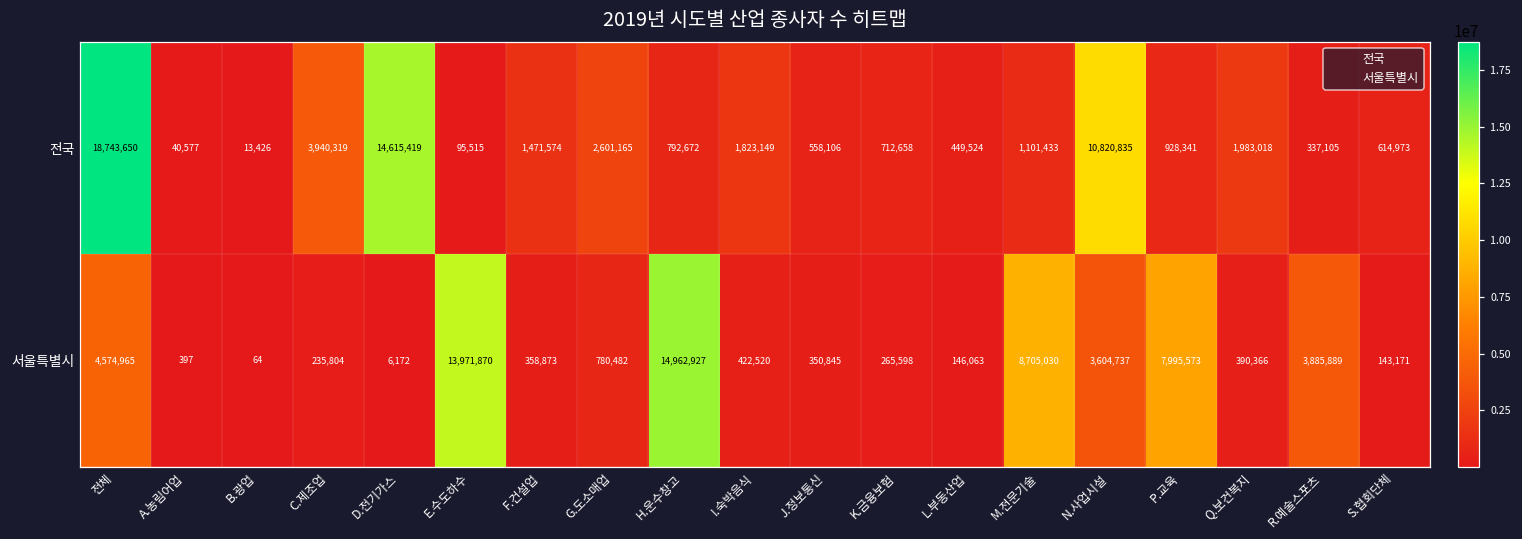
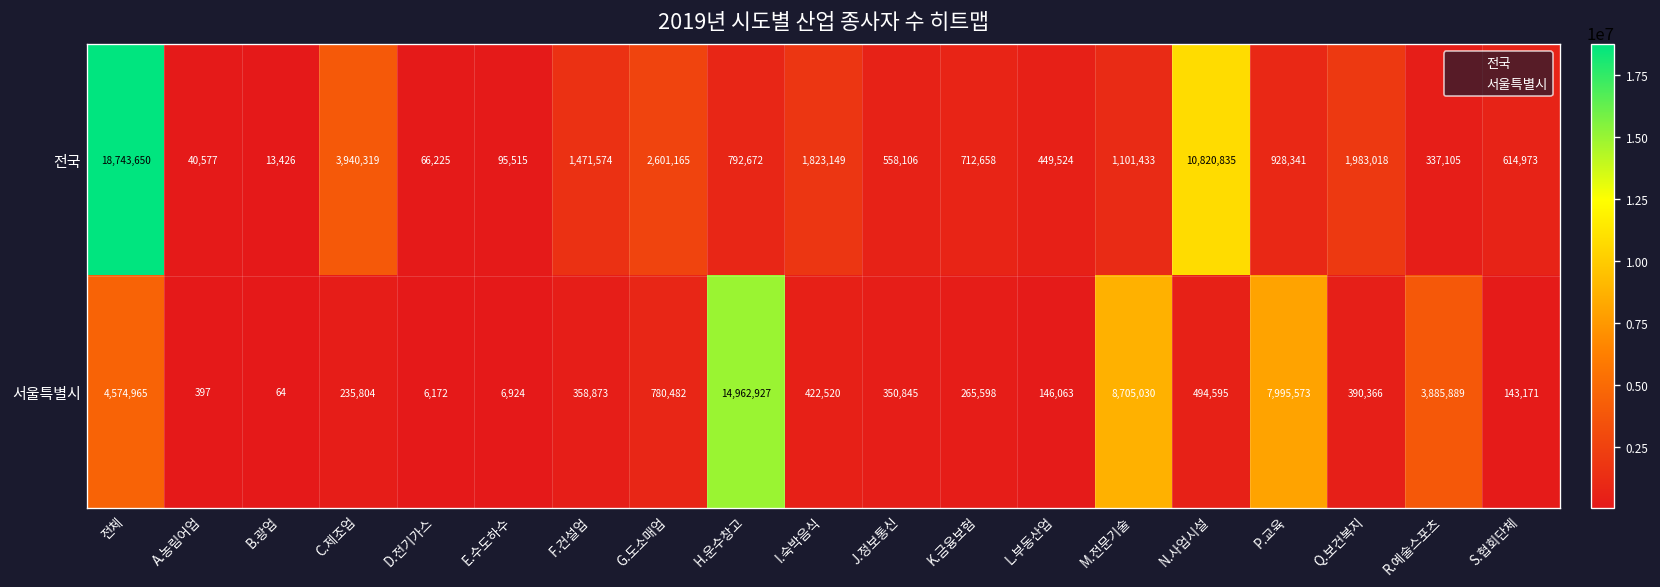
  {
    "전국": {
      "전체": "18,743,650",
      "A.농림어업": "40,577",
      "B.광업": "13,426",
      "C.제조업": "3,940,319",
-     "D.전기가스": "14,615,419",
+     "D.전기가스": "66,225",
      "E.수도하수": "95,515",
      "F.건설업": "1,471,574",
      "G.도소매업": "2,601,165",
      "H.운수창고": "792,672",
      "I.숙박음식": "1,823,149",
      "J.정보통신": "558,106",
      "K.금융보험": "712,658",
      "L.부동산업": "449,524",
      "M.전문기술": "1,101,433",
      "N.사업시설": "10,820,835",
      "P.교육": "928,341",
      "Q.보건복지": "1,983,018",
      "R.예술스포츠": "337,105",
      "S.협회단체": "614,973"
    },
    "서울특별시": {
      "전체": "4,574,965",
      "A.농림어업": "397",
      "B.광업": "64",
      "C.제조업": "235,804",
      "D.전기가스": "6,172",
-     "E.수도하수": "13,971,870",
+     "E.수도하수": "6,924",
      "F.건설업": "358,873",
      "G.도소매업": "780,482",
      "H.운수창고": "14,962,927",
      "I.숙박음식": "422,520",
      "J.정보통신": "350,845",
      "K.금융보험": "265,598",
      "L.부동산업": "146,063",
      "M.전문기술": "8,705,030",
-     "N.사업시설": "3,604,737",
+     "N.사업시설": "494,595",
      "P.교육": "7,995,573",
      "Q.보건복지": "390,366",
      "R.예술스포츠": "3,885,889",
      "S.협회단체": "143,171"
    }
  }
